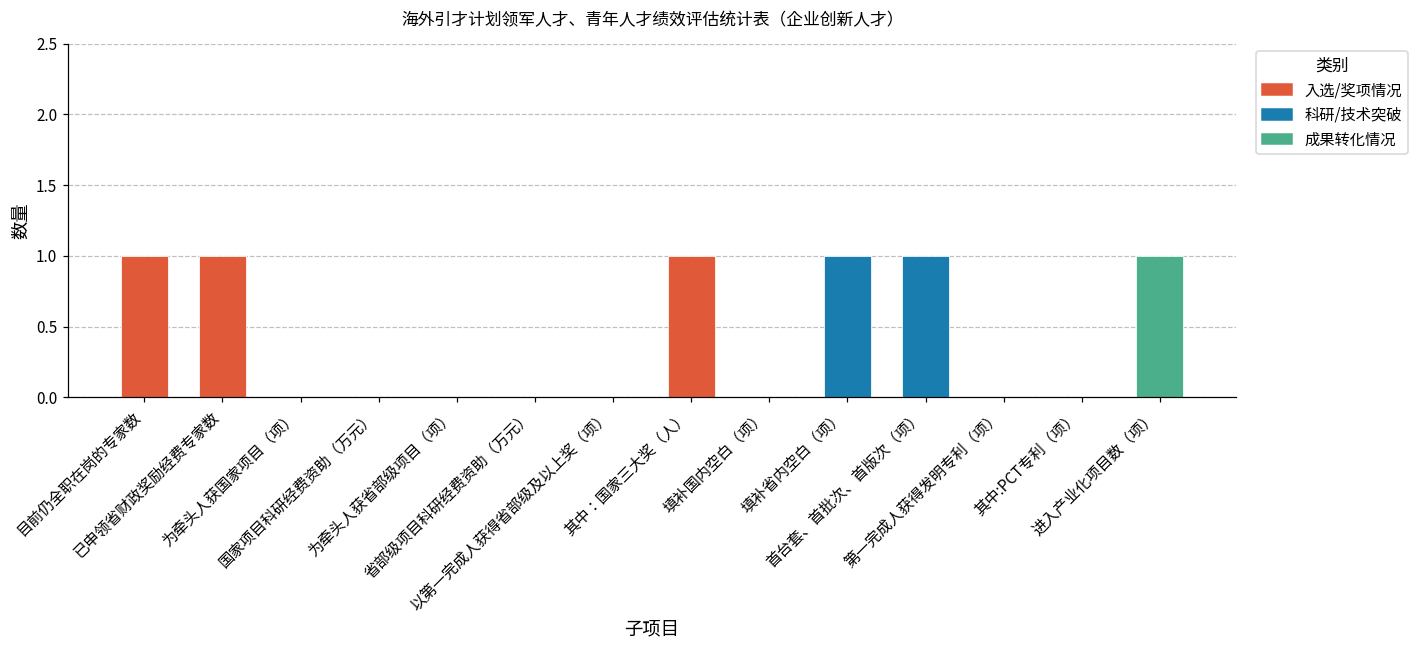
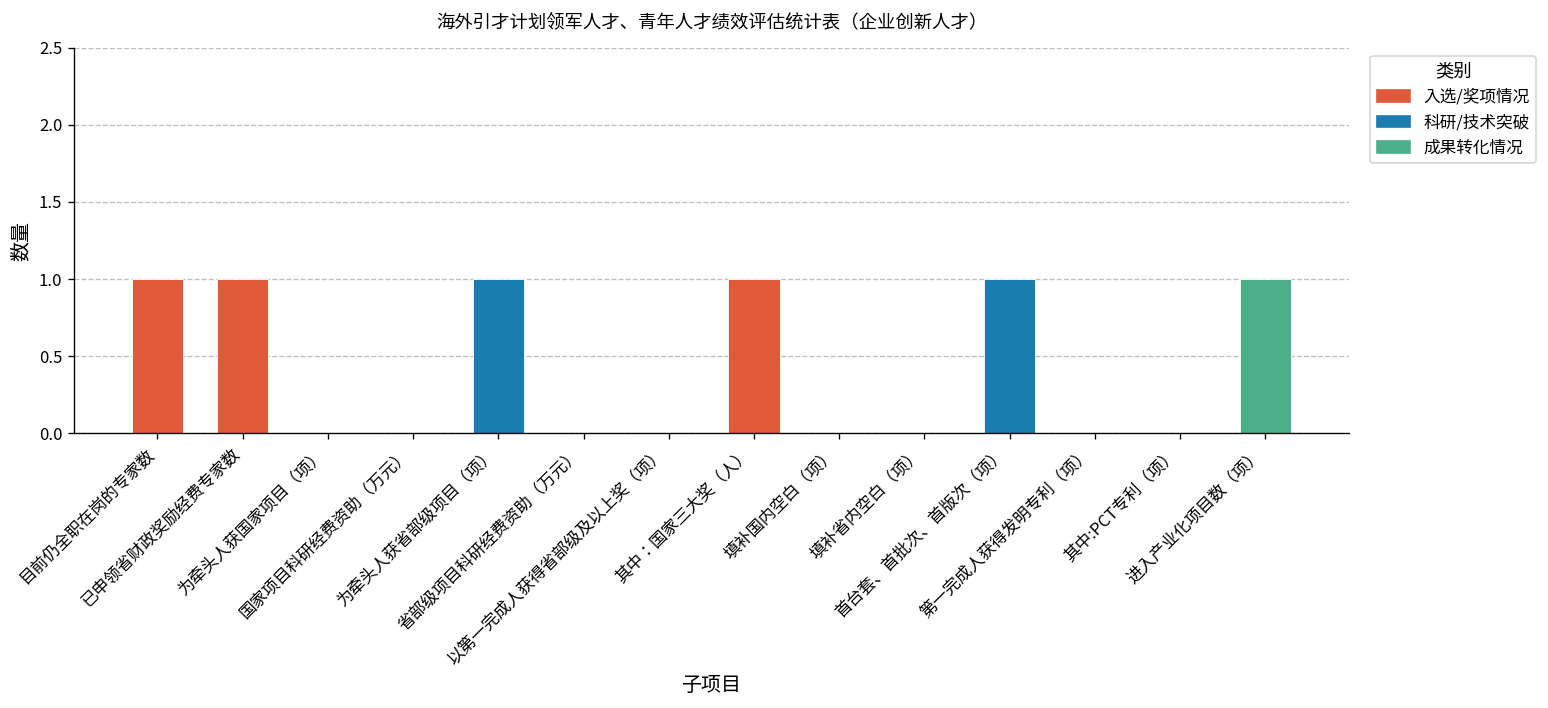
  {
    "目前仍全职在岗的专家数": 1,
    "已申领省财政奖励经费专家数": 1,
    "为牵头人获国家项目（项）": 0,
    "国家项目科研经费资助（万元）": 0,
-   "为牵头人获省部级项目（项）": 0,
+   "为牵头人获省部级项目（项）": 1,
    "省部级项目科研经费资助（万元）": 0,
    "以第一完成人获得省部级及以上奖（项）": 0,
    "其中：国家三大奖（人）": 1,
    "填补国内空白（项）": 0,
-   "填补省内空白（项）": 1,
+   "填补省内空白（项）": 0,
    "首台套、首批次、首版次（项）": 1,
    "第一完成人获得发明专利（项）": 0,
    "其中:PCT专利（项）": 0,
    "进入产业化项目数（项）": 1
  }
